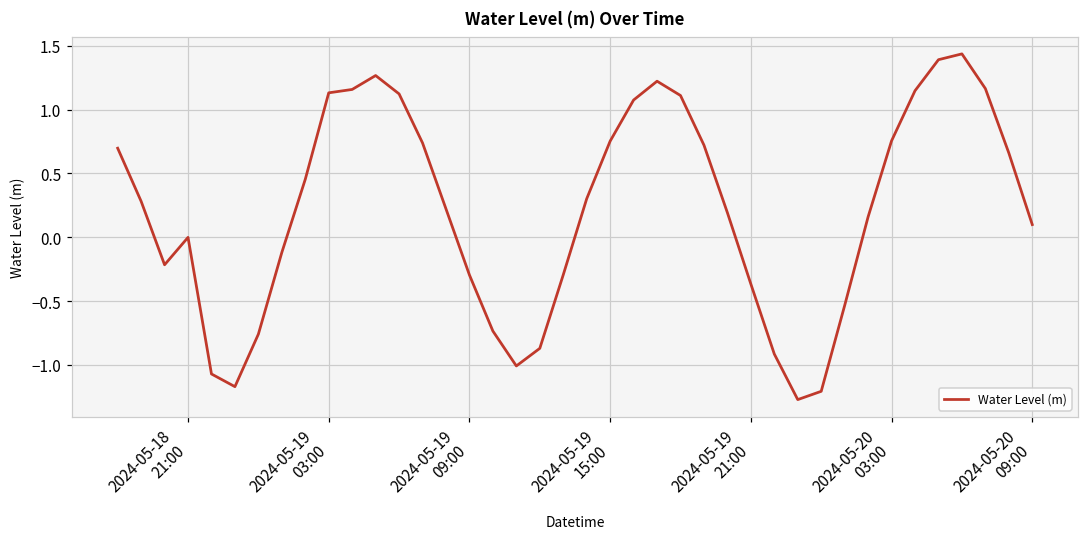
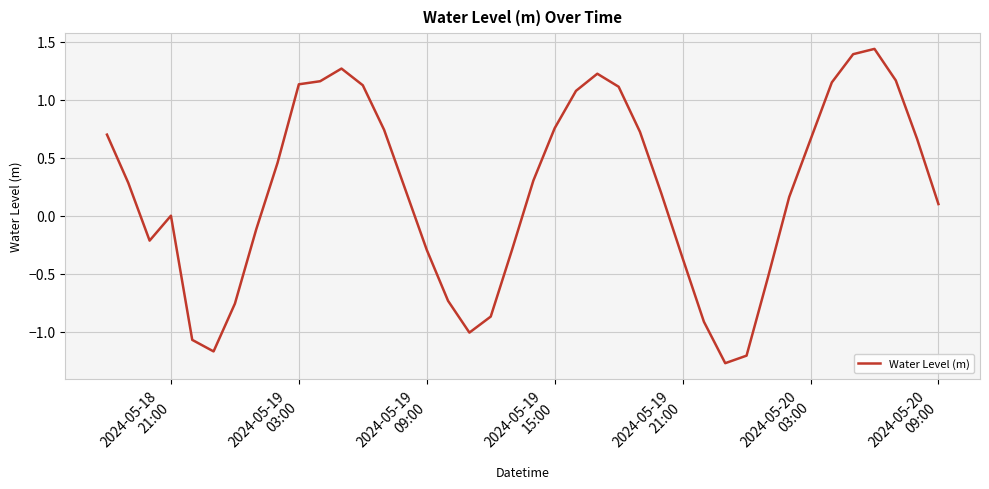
  {
    "2024-05-18 21:00": 0.00,
    "2024-05-19 03:00": 1.13,
    "2024-05-19 09:00": -0.29,
    "2024-05-19 15:00": 0.75,
    "2024-05-19 21:00": -0.37,
-   "2024-05-20 03:00": 0.76,
+   "2024-05-20 03:00": 0.66,
    "2024-05-20 09:00": 0.10
  }
